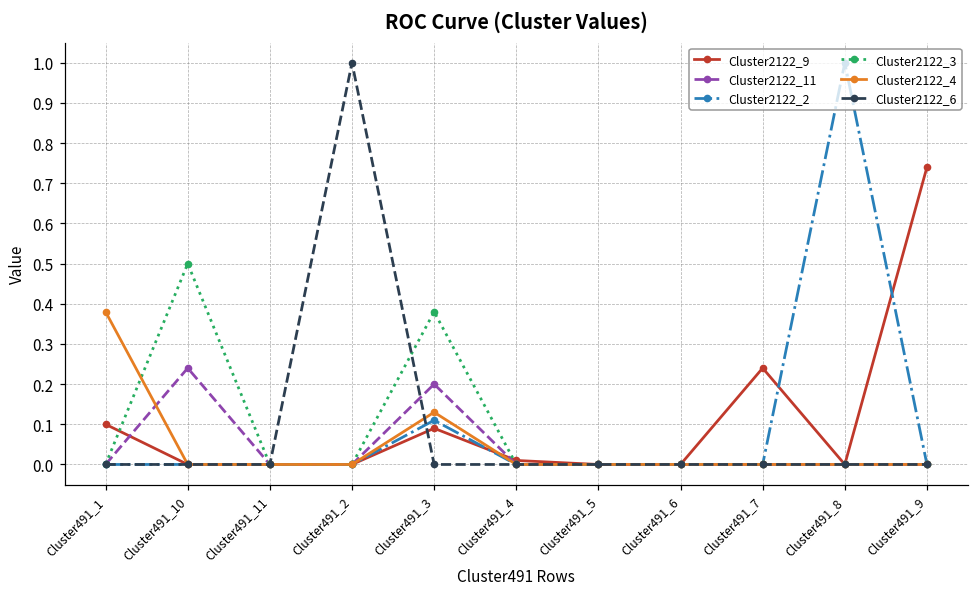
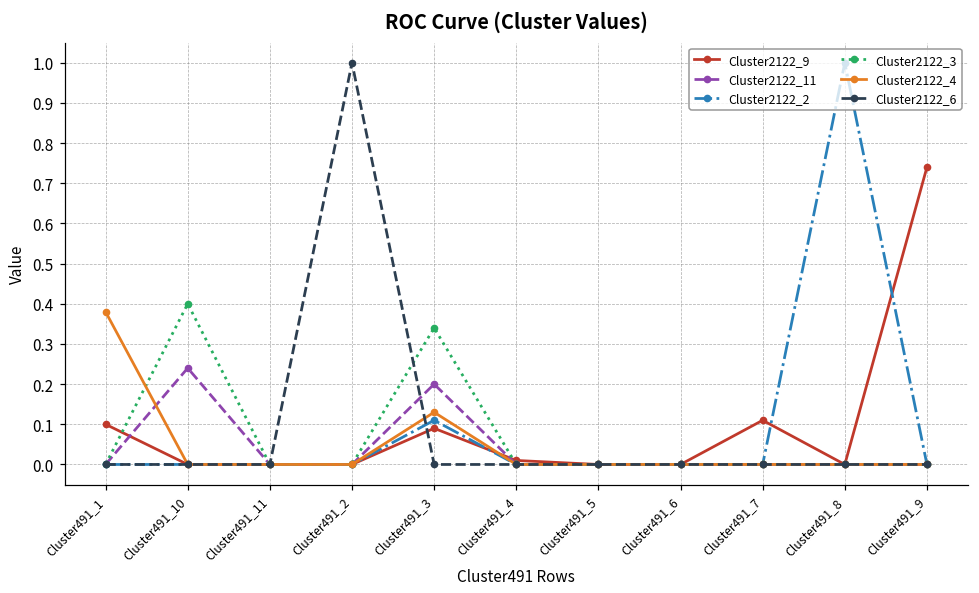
  {
    "Cluster2122_9": {
      "Cluster491_1": 0.10,
      "Cluster491_3": 0.09,
      "Cluster491_4": 0.01,
-     "Cluster491_7": 0.24,
+     "Cluster491_7": 0.11,
      "Cluster491_9": 0.74
    },
    "Cluster2122_11": {
      "Cluster491_10": 0.24,
      "Cluster491_3": 0.20
    },
    "Cluster2122_2": {
      "Cluster491_3": 0.11
    },
    "Cluster2122_3": {
-     "Cluster491_10": 0.5,
-     "Cluster491_3": 0.38
+     "Cluster491_10": 0.4,
+     "Cluster491_3": 0.34
    },
    "Cluster2122_4": {
      "Cluster491_1": 0.38,
      "Cluster491_3": 0.13
    },
    "Cluster2122_6": {
      "Cluster491_2": 1.00,
      "Cluster491_3": 0.00
    }
  }
